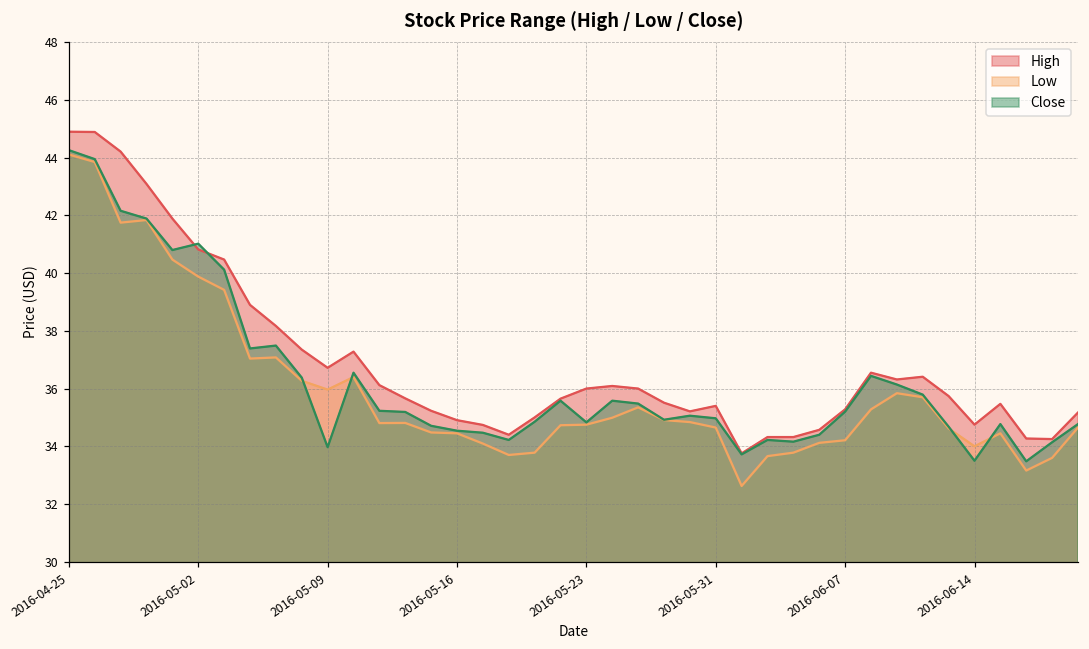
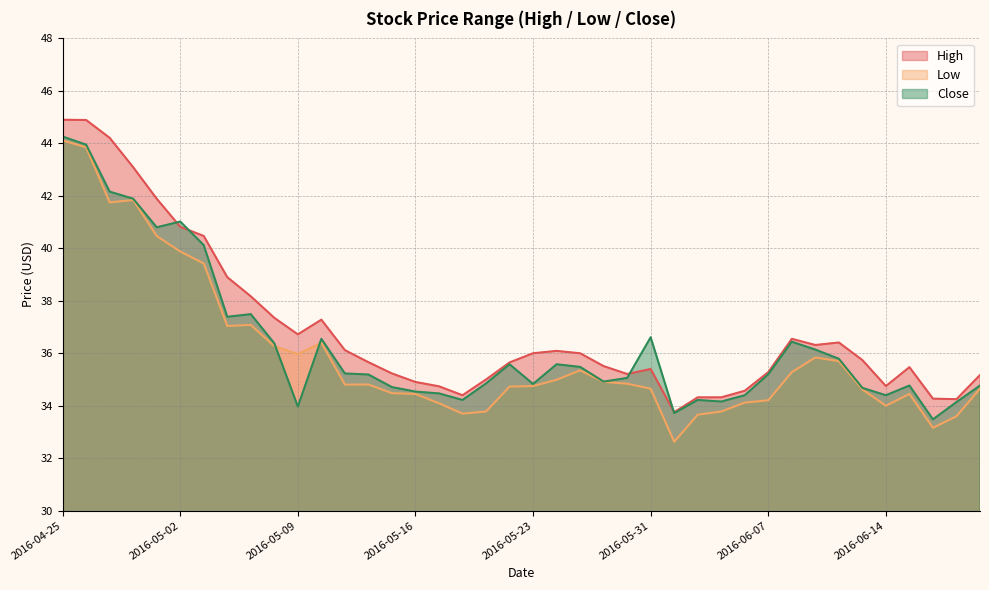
  {
    "Close": {
      "2016-04-25": 44.3,
      "2016-05-02": 41.0,
      "2016-05-09": 34.0,
-     "2016-05-31": 35.0,
-     "2016-06-14": 33.5
+     "2016-05-31": 36.6,
+     "2016-06-14": 34.4
    }
  }
